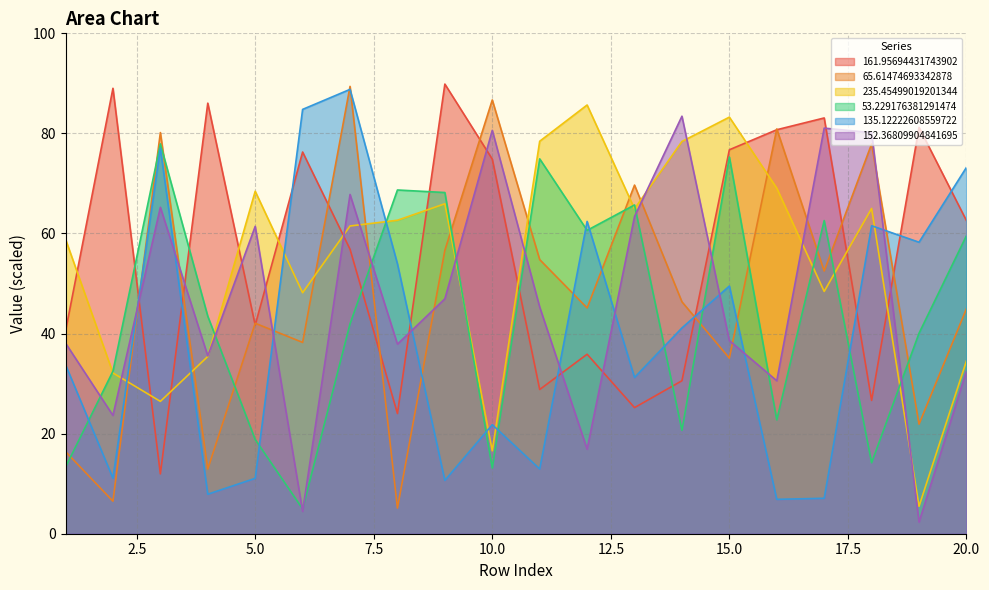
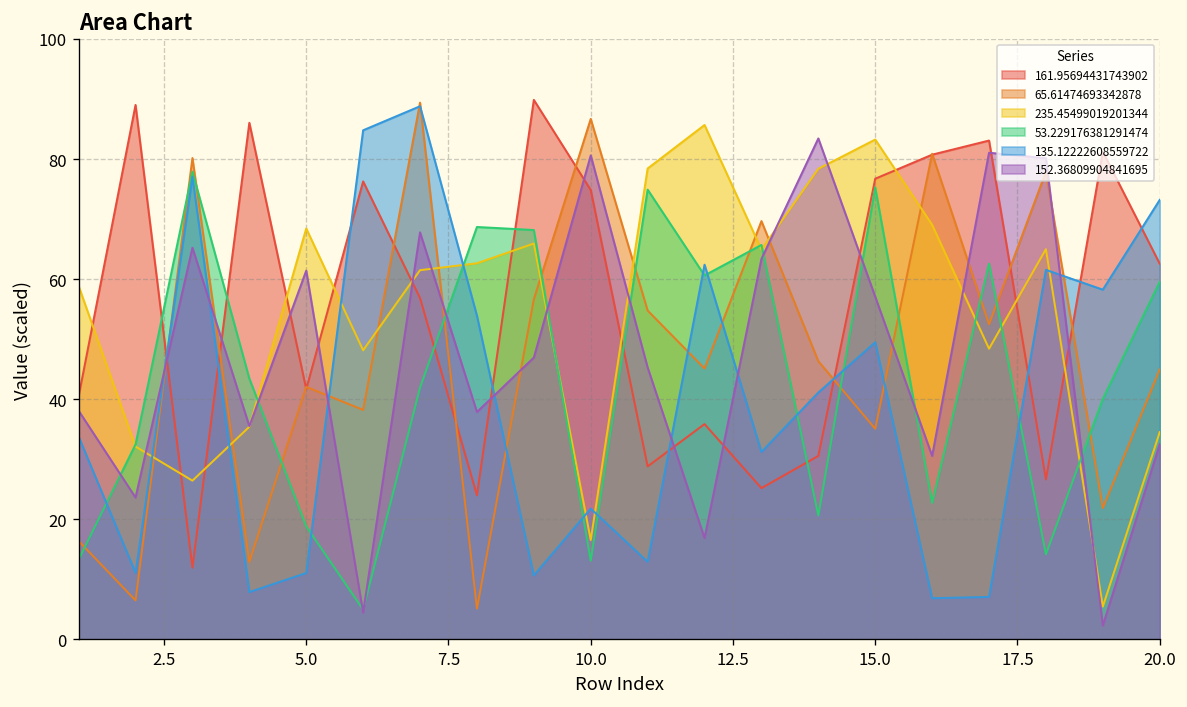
  {
    "53.229176381291474": {
      "5.0": 19,
      "10.0": 13,
      "15.0": 75,
      "20.0": 60
    },
    "135.12222608559722": {
      "5.0": 11,
      "10.0": 22,
      "15.0": 49,
      "20.0": 73
    },
    "152.36809904841695": {
      "5.0": 61,
      "10.0": 81,
-     "15.0": 39,
+     "15.0": 57,
      "20.0": 33
    }
  }
